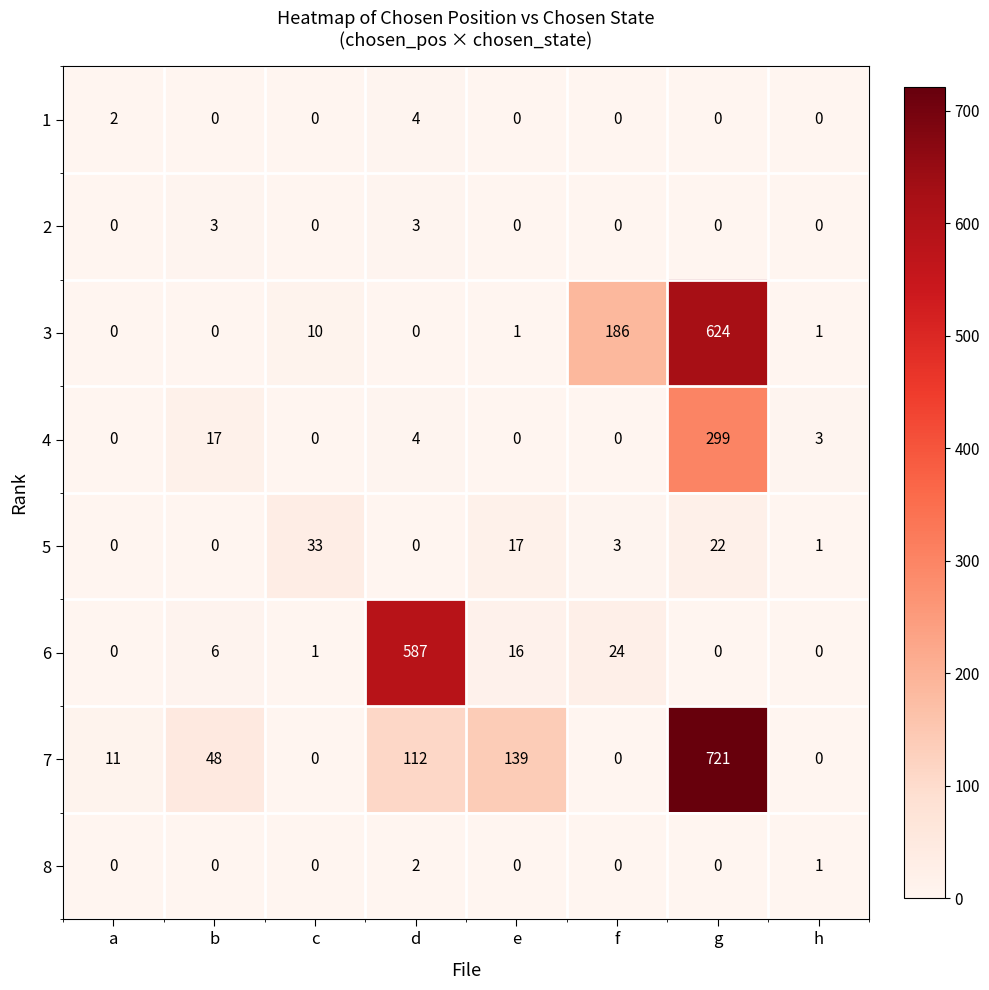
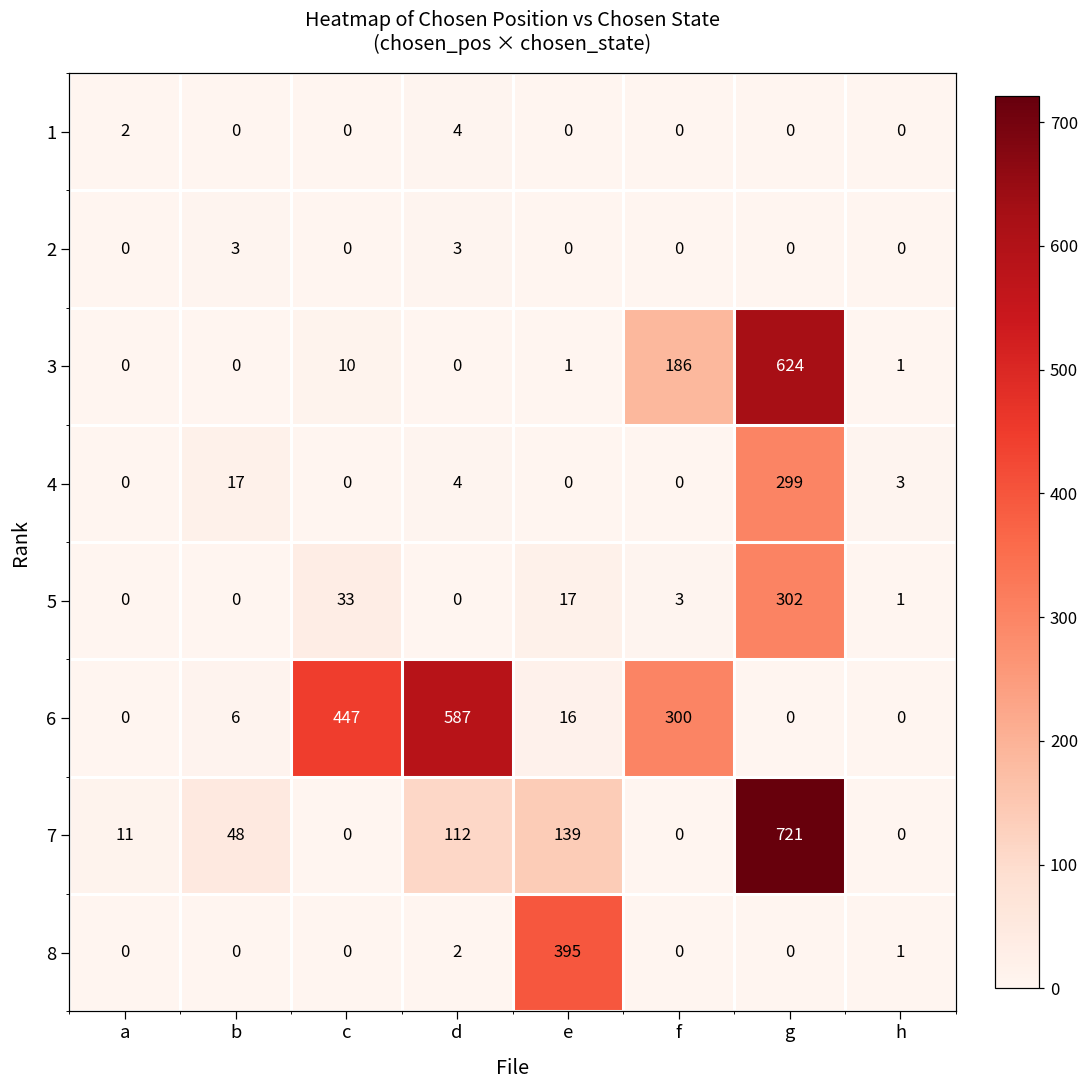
  {
    "1": {
      "a": 2,
      "b": 0,
      "c": 0,
      "d": 4,
      "e": 0,
      "f": 0,
      "g": 0,
      "h": 0
    },
    "2": {
      "a": 0,
      "b": 3,
      "c": 0,
      "d": 3,
      "e": 0,
      "f": 0,
      "g": 0,
      "h": 0
    },
    "3": {
      "a": 0,
      "b": 0,
      "c": 10,
      "d": 0,
      "e": 1,
      "f": 186,
      "g": 624,
      "h": 1
    },
    "4": {
      "a": 0,
      "b": 17,
      "c": 0,
      "d": 4,
      "e": 0,
      "f": 0,
      "g": 299,
      "h": 3
    },
    "5": {
      "a": 0,
      "b": 0,
      "c": 33,
      "d": 0,
      "e": 17,
      "f": 3,
-     "g": 22,
+     "g": 302,
      "h": 1
    },
    "6": {
      "a": 0,
      "b": 6,
-     "c": 1,
+     "c": 447,
      "d": 587,
      "e": 16,
-     "f": 24,
+     "f": 300,
      "g": 0,
      "h": 0
    },
    "7": {
      "a": 11,
      "b": 48,
      "c": 0,
      "d": 112,
      "e": 139,
      "f": 0,
      "g": 721,
      "h": 0
    },
    "8": {
      "a": 0,
      "b": 0,
      "c": 0,
      "d": 2,
-     "e": 0,
+     "e": 395,
      "f": 0,
      "g": 0,
      "h": 1
    }
  }
